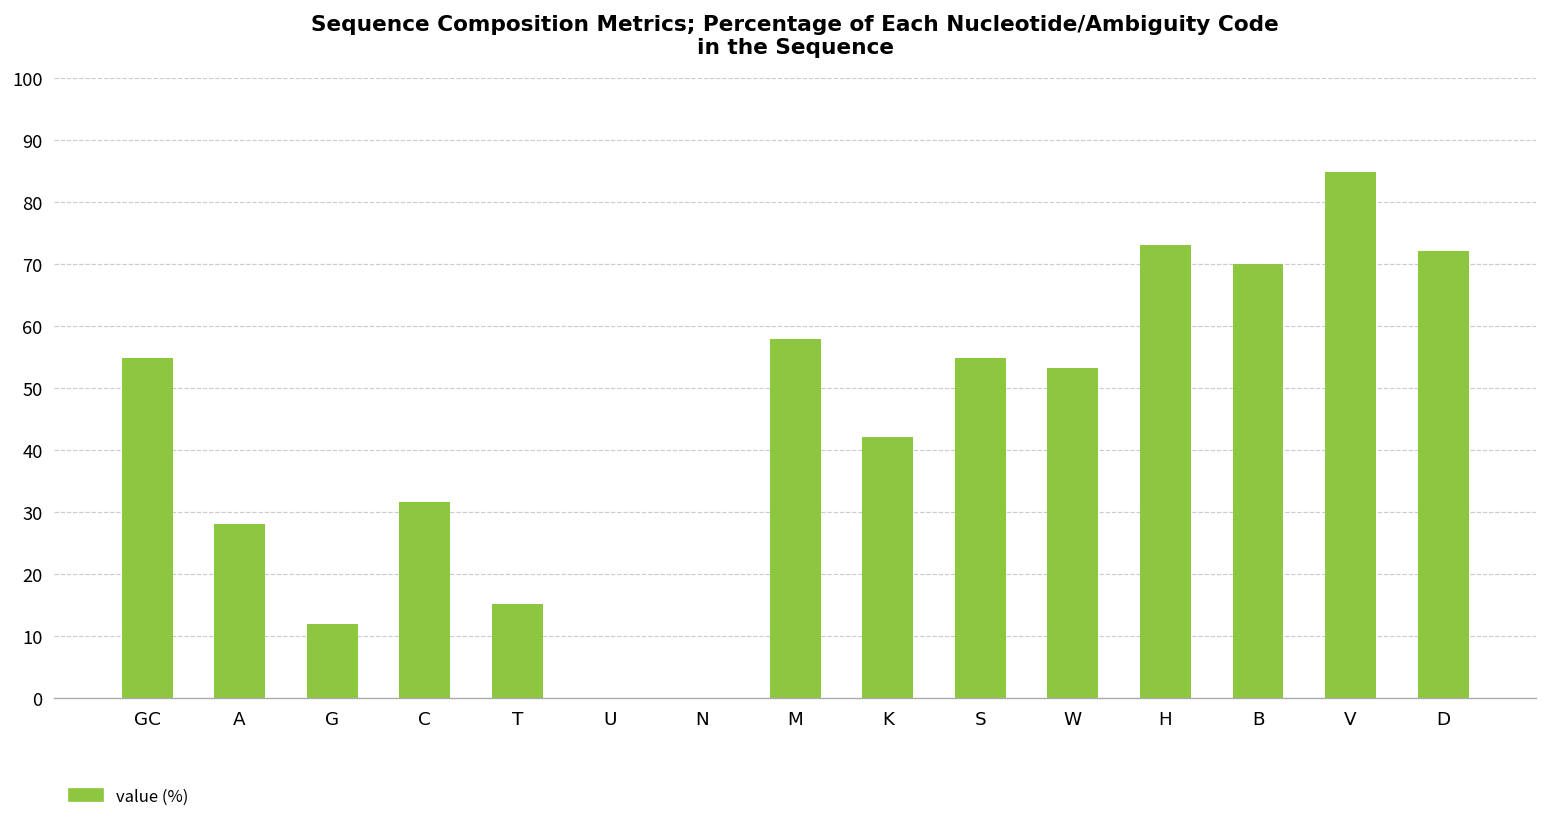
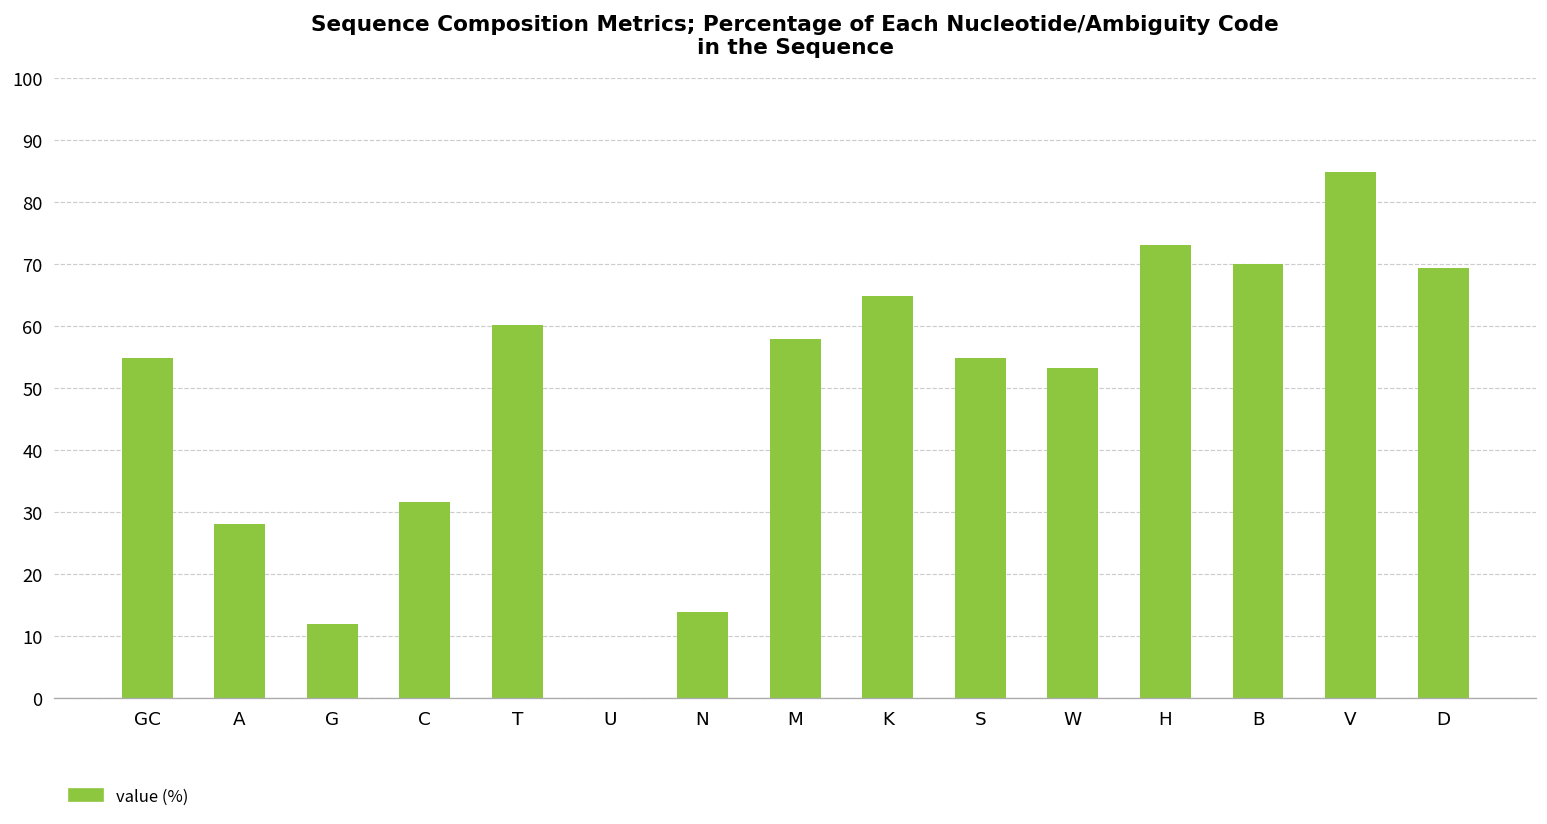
  {
    "GC": 55,
    "A": 28,
    "G": 12,
    "C": 32,
-   "T": 15,
+   "T": 60,
    "U": 0,
-   "N": 0,
+   "N": 14,
    "M": 58,
-   "K": 42,
+   "K": 65,
    "S": 55,
    "W": 53,
    "H": 73,
    "B": 70,
    "V": 85,
-   "D": 72
+   "D": 69
  }
